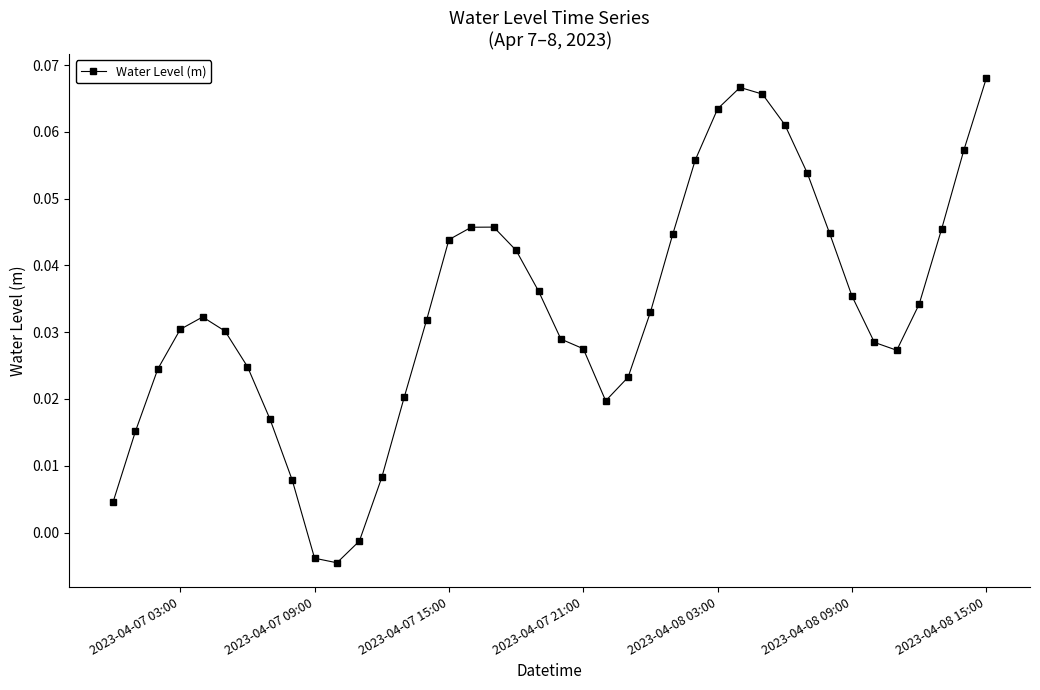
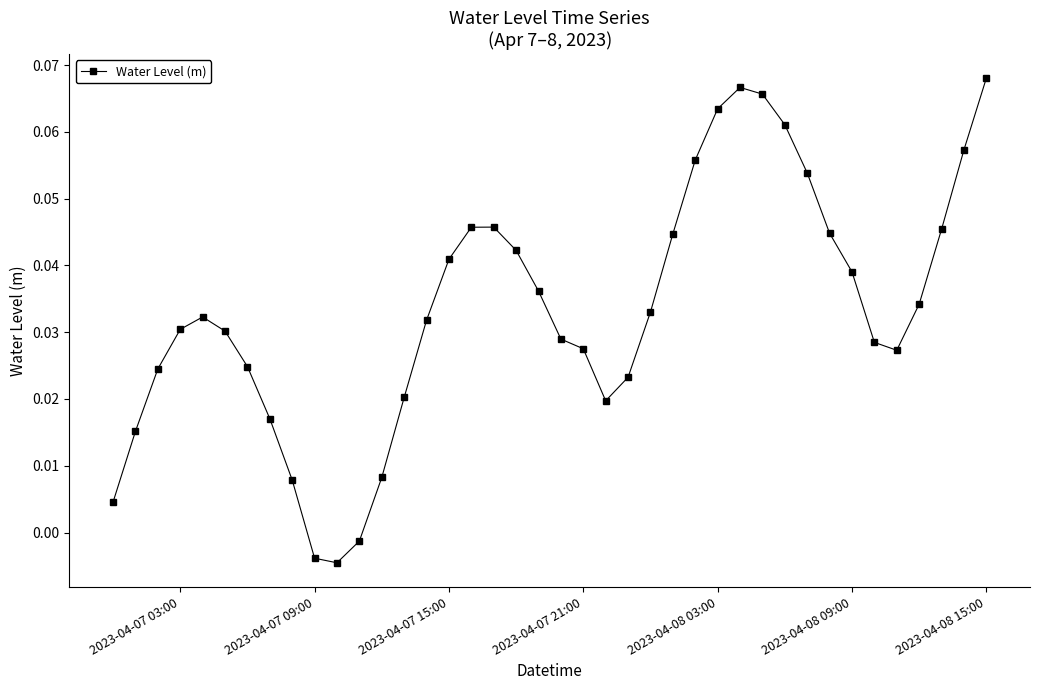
  {
    "2023-04-07 03:00": 0.030,
    "2023-04-07 09:00": -0.004,
-   "2023-04-07 15:00": 0.044,
+   "2023-04-07 15:00": 0.041,
    "2023-04-07 21:00": 0.028,
    "2023-04-08 03:00": 0.063,
-   "2023-04-08 09:00": 0.035,
+   "2023-04-08 09:00": 0.039,
    "2023-04-08 15:00": 0.068
  }
